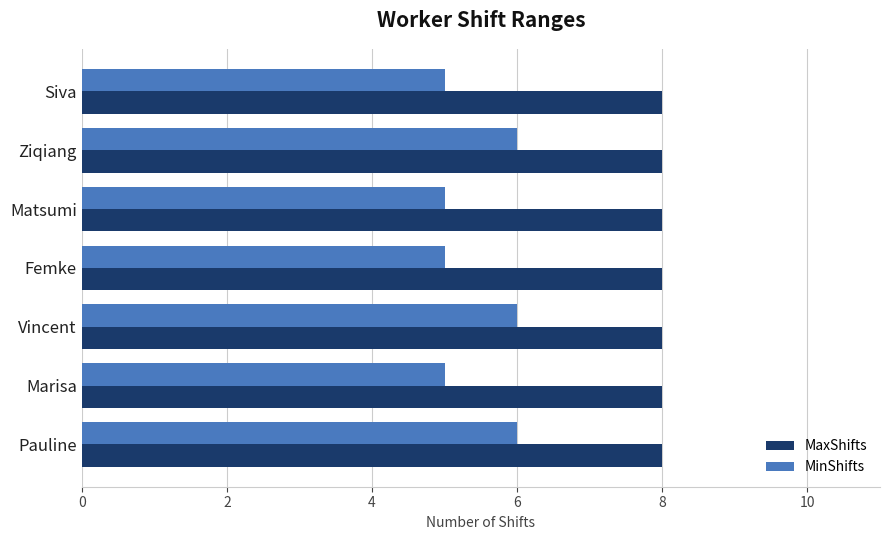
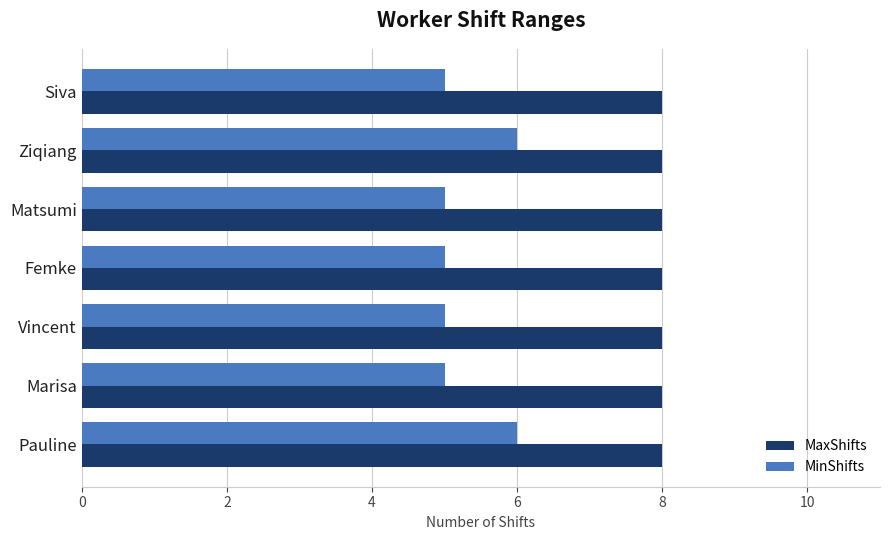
  {
    "MaxShifts": {
      "Siva": 8,
      "Ziqiang": 8,
      "Matsumi": 8,
      "Femke": 8,
      "Vincent": 8,
      "Marisa": 8,
      "Pauline": 8
    },
    "MinShifts": {
      "Siva": 5,
      "Ziqiang": 6,
      "Matsumi": 5,
      "Femke": 5,
-     "Vincent": 6,
+     "Vincent": 5,
      "Marisa": 5,
      "Pauline": 6
    }
  }
